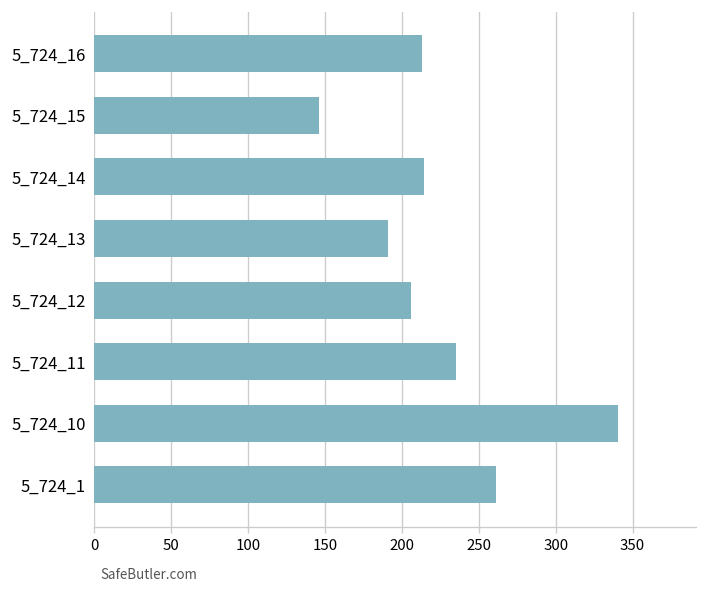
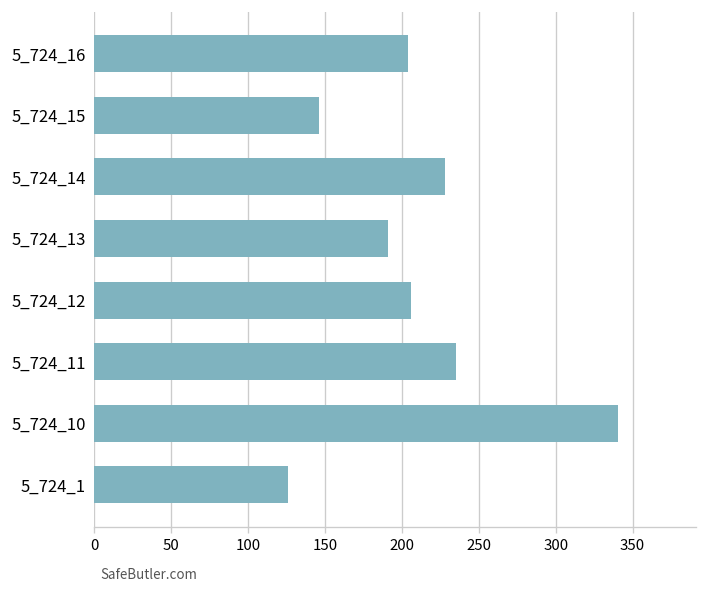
  {
-   "5_724_16": 213,
+   "5_724_16": 204,
    "5_724_15": 146,
-   "5_724_14": 214,
+   "5_724_14": 228,
    "5_724_13": 191,
    "5_724_12": 206,
    "5_724_11": 235,
    "5_724_10": 340,
-   "5_724_1": 261
+   "5_724_1": 126
  }
